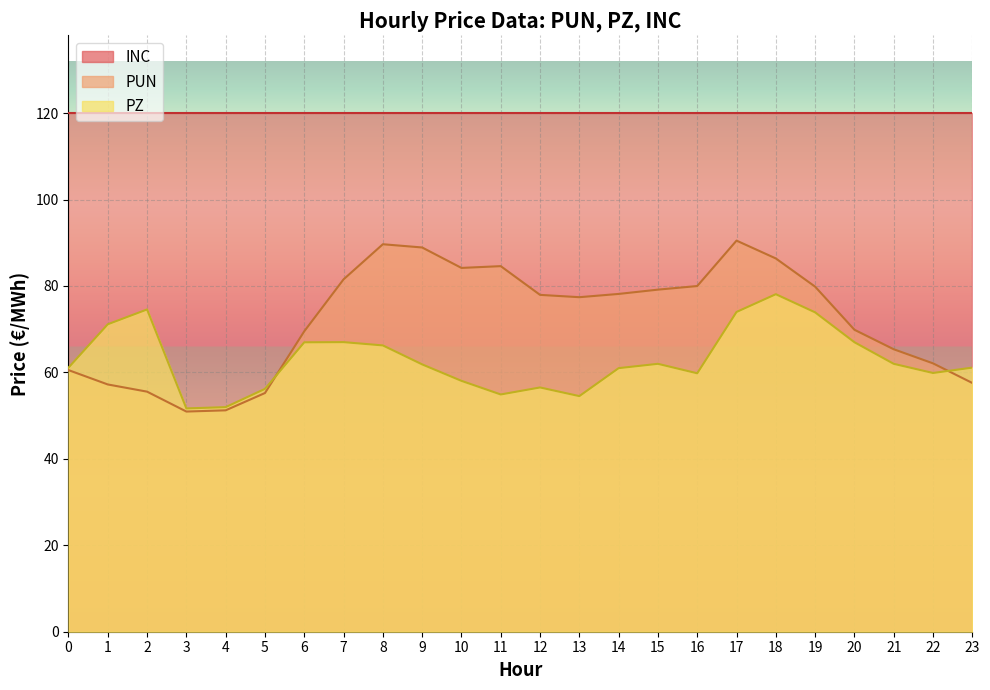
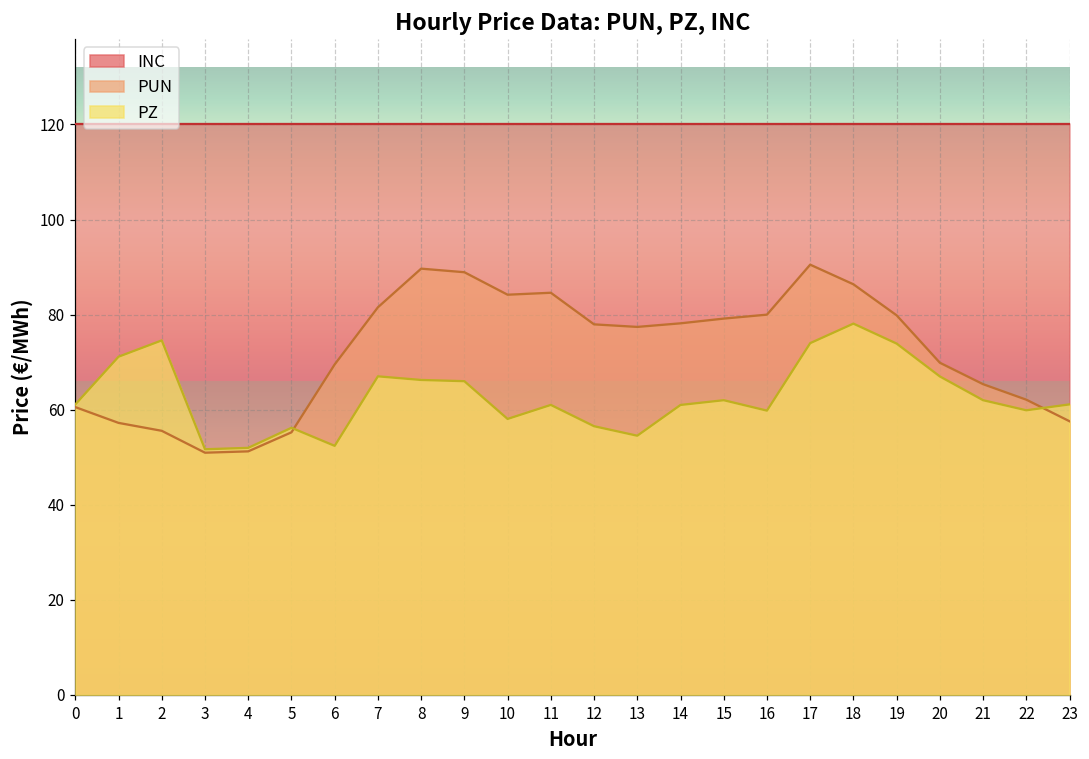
  {
    "PZ": {
      "1": 71,
      "2": 75,
      "3": 52,
      "4": 52,
      "5": 56,
-     "6": 67,
+     "6": 52,
      "7": 67,
      "8": 66,
-     "9": 62,
+     "9": 66,
      "10": 58,
-     "11": 55,
+     "11": 61,
      "12": 57,
      "13": 55,
      "14": 61,
      "15": 62,
      "16": 60,
      "17": 74,
      "18": 78,
      "19": 74,
      "20": 67,
      "21": 62,
      "22": 60,
      "23": 61
    }
  }
